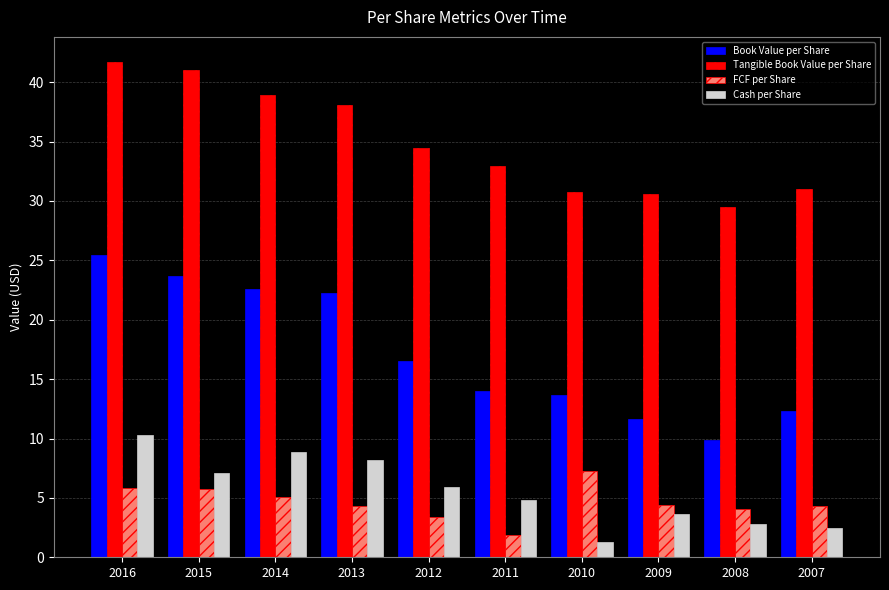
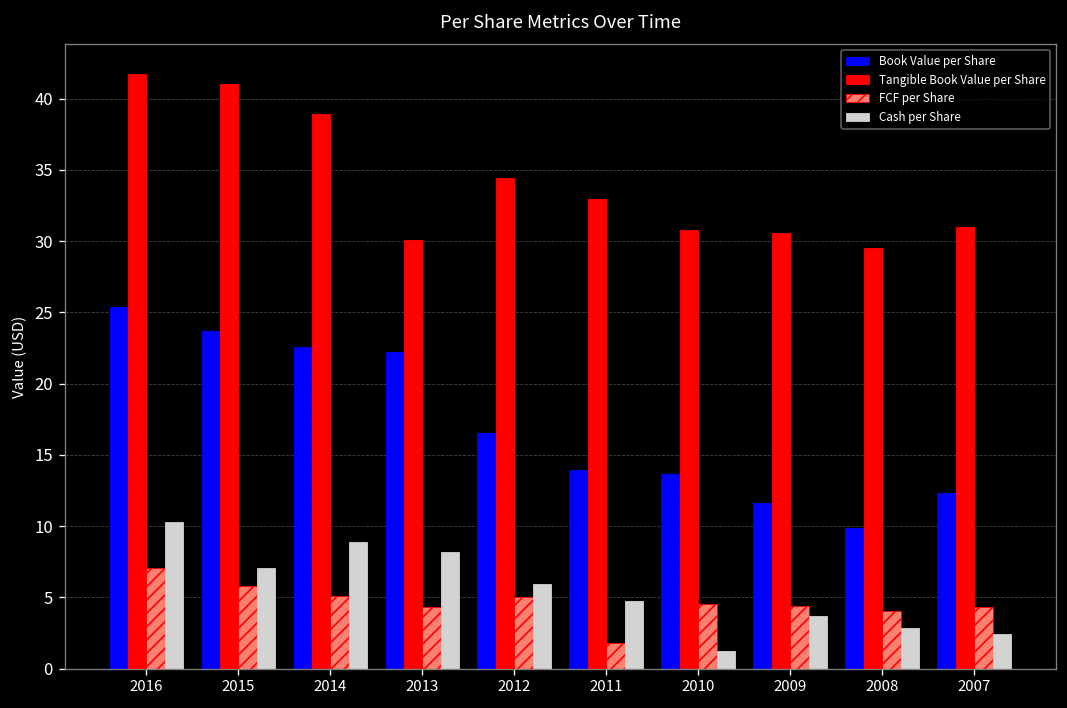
  {
    "Book Value per Share": {
      "2016": 25.4,
      "2015": 23.7,
      "2014": 22.6,
      "2013": 22.3,
      "2012": 16.6,
      "2011": 14.0,
      "2010": 13.7,
      "2009": 11.6,
      "2008": 9.9,
      "2007": 12.3
    },
    "Tangible Book Value per Share": {
      "2016": 41.7,
      "2015": 41.0,
      "2014": 38.9,
-     "2013": 38.1,
+     "2013": 30.1,
      "2012": 34.4,
      "2011": 32.9,
      "2010": 30.8,
      "2009": 30.6,
      "2008": 29.5,
      "2007": 31.0
    },
    "FCF per Share": {
-     "2016": 5.8,
+     "2016": 7.1,
      "2015": 5.8,
      "2014": 5.1,
      "2013": 4.3,
-     "2012": 3.4,
+     "2012": 5.0,
      "2011": 1.8,
-     "2010": 7.2,
+     "2010": 4.6,
      "2009": 4.4,
      "2008": 4.1,
      "2007": 4.3
    },
    "Cash per Share": {
      "2016": 10.3,
      "2015": 7.1,
      "2014": 8.9,
      "2013": 8.2,
      "2012": 5.9,
      "2011": 4.8,
      "2010": 1.3,
      "2009": 3.7,
      "2008": 2.8,
      "2007": 2.4
    }
  }
